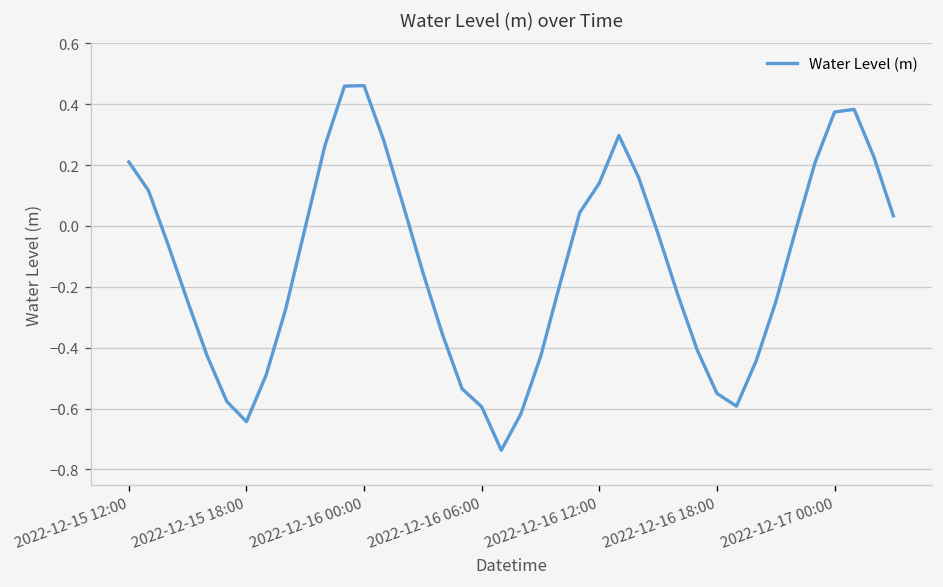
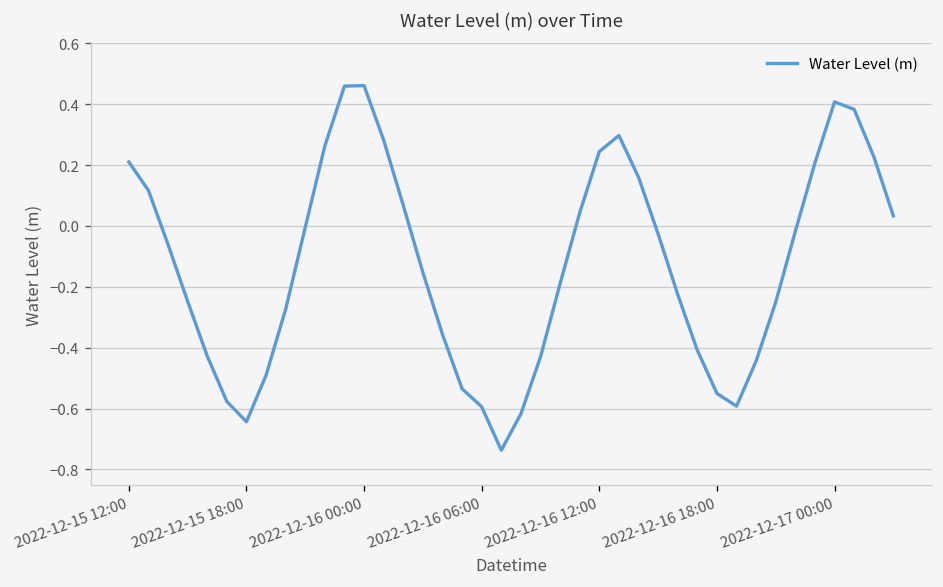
  {
    "2022-12-15 12:00": 0.21,
    "2022-12-15 18:00": -0.64,
    "2022-12-16 00:00": 0.46,
    "2022-12-16 06:00": -0.59,
-   "2022-12-16 12:00": 0.14,
+   "2022-12-16 12:00": 0.24,
    "2022-12-16 18:00": -0.55,
-   "2022-12-17 00:00": 0.37
+   "2022-12-17 00:00": 0.41
  }
